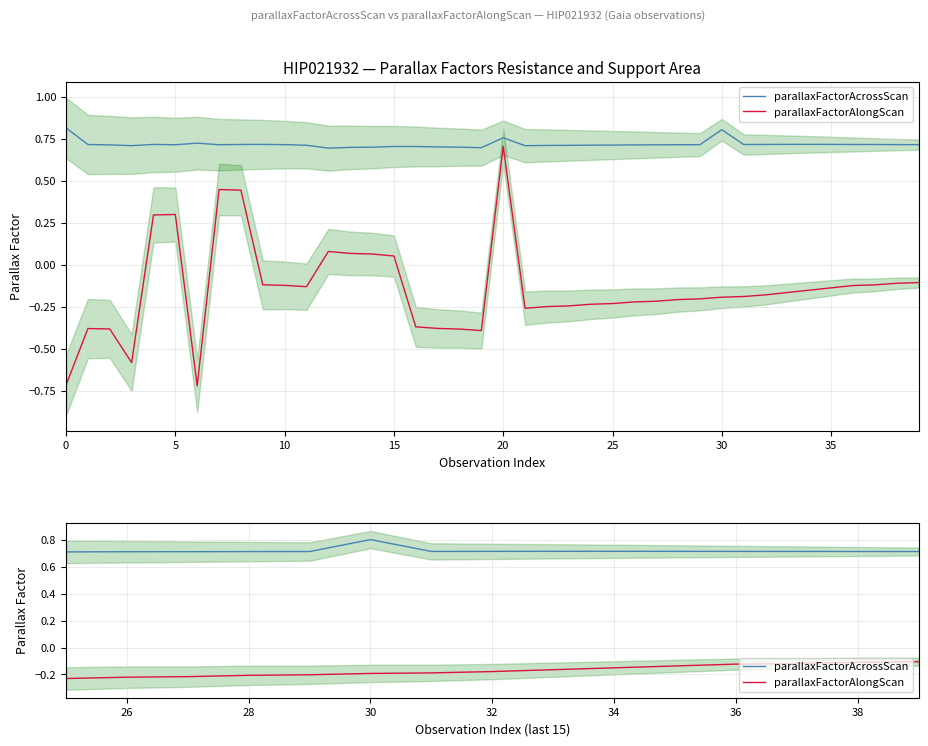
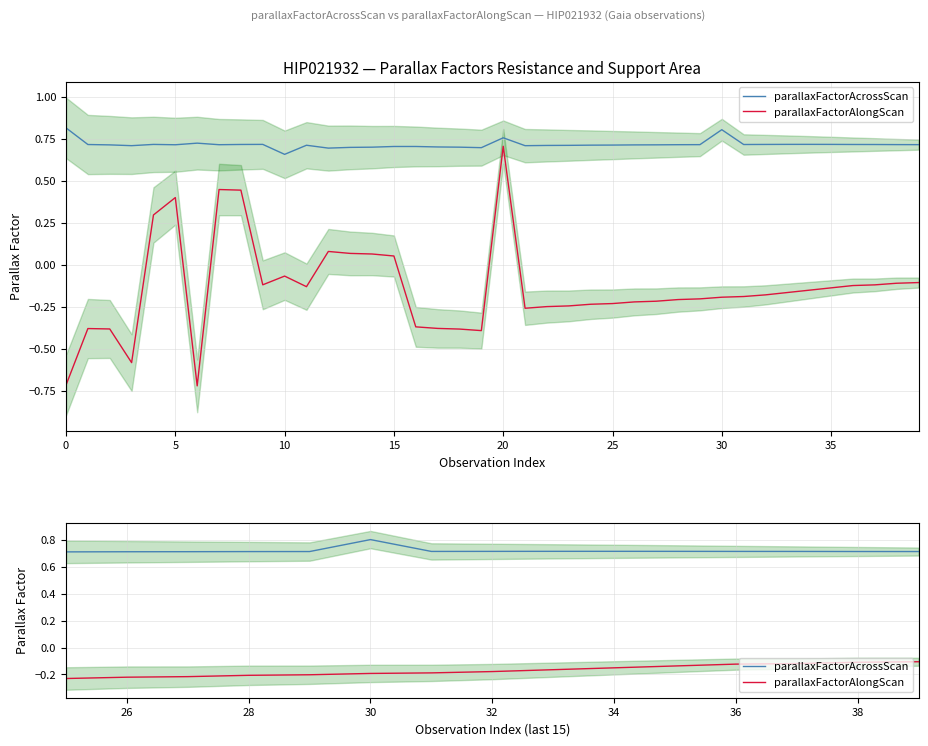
  {
    "HIP021932 — Parallax Factors Resistance and Support Area": {
      "parallaxFactorAcrossScan": {
        "0": 0.81,
        "5": 0.71,
-       "10": 0.71,
+       "10": 0.66,
        "15": 0.70,
        "20": 0.75,
        "25": 0.71,
        "30": 0.80,
        "35": 0.72
      },
      "parallaxFactorAlongScan": {
        "0": -0.72,
-       "5": 0.30,
-       "10": -0.12,
+       "5": 0.40,
+       "10": -0.07,
        "15": 0.05,
        "20": 0.70,
        "25": -0.23,
        "30": -0.19,
        "35": -0.14
      }
    }
  }
